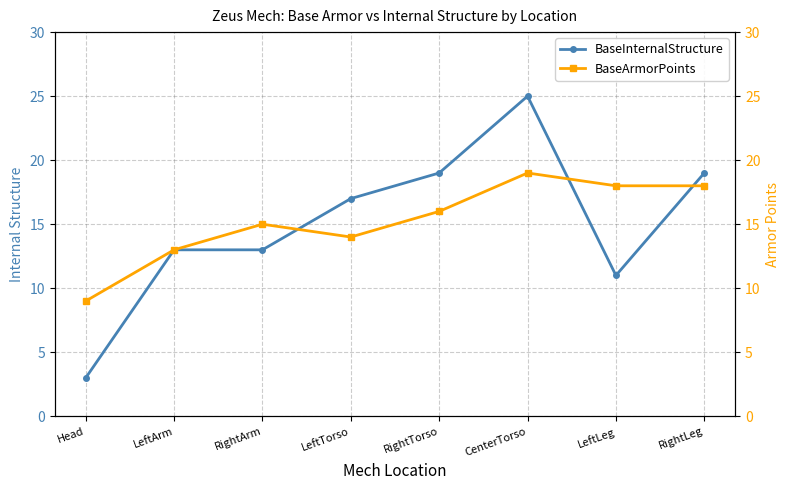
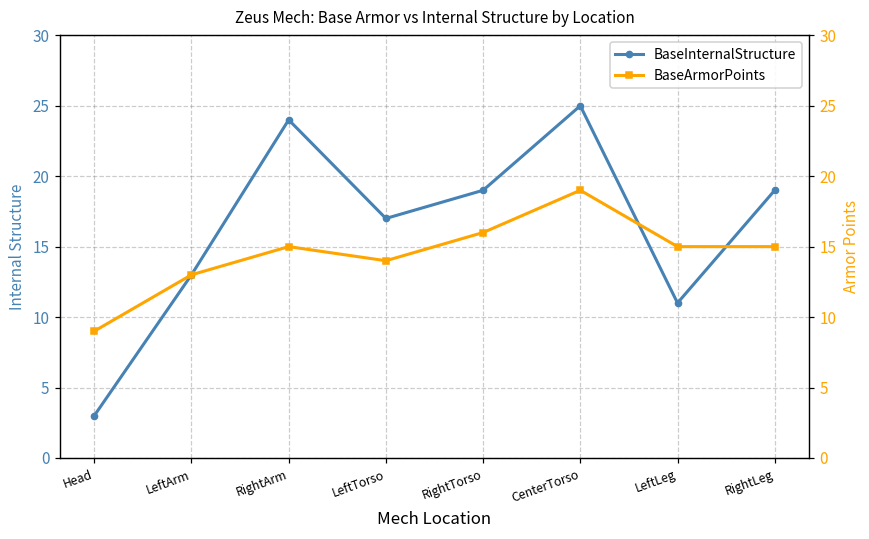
  {
    "BaseInternalStructure": {
      "Head": 3,
      "LeftArm": 13,
-     "RightArm": 13,
+     "RightArm": 24,
      "LeftTorso": 17,
      "RightTorso": 19,
      "CenterTorso": 25,
      "LeftLeg": 11,
      "RightLeg": 19
    },
    "BaseArmorPoints": {
      "Head": 9,
      "LeftArm": 13,
      "RightArm": 15,
      "LeftTorso": 14,
      "RightTorso": 16,
      "CenterTorso": 19,
-     "LeftLeg": 18,
-     "RightLeg": 18
+     "LeftLeg": 15,
+     "RightLeg": 15
    }
  }
